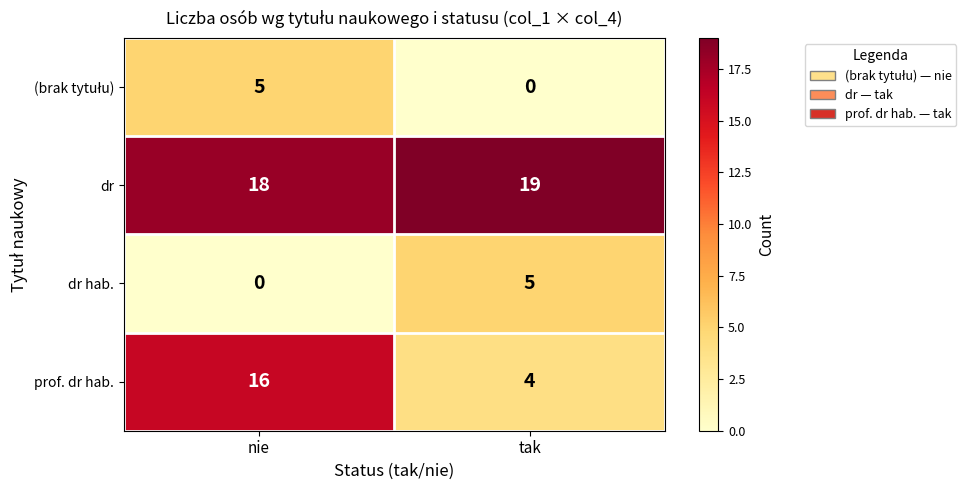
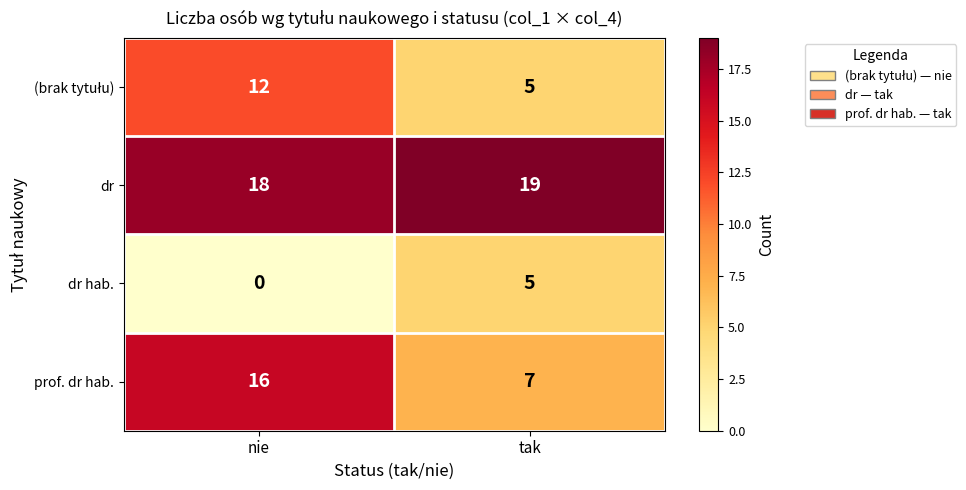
  {
    "(brak tytułu)": {
-     "nie": 5,
-     "tak": 0
+     "nie": 12,
+     "tak": 5
    },
    "dr": {
      "nie": 18,
      "tak": 19
    },
    "dr hab.": {
      "nie": 0,
      "tak": 5
    },
    "prof. dr hab.": {
      "nie": 16,
-     "tak": 4
+     "tak": 7
    }
  }
